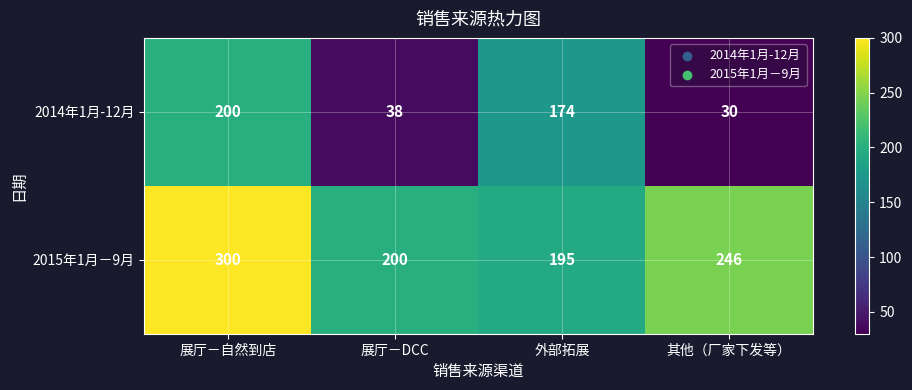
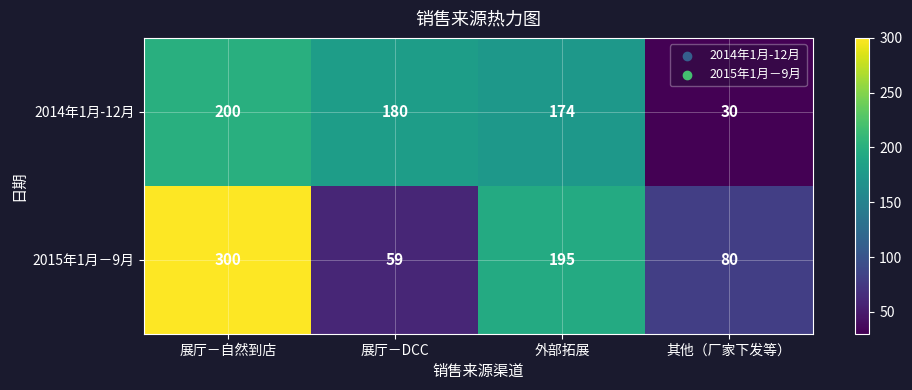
  {
    "2014年1月-12月": {
      "展厅－自然到店": 200,
-     "展厅－DCC": 38,
+     "展厅－DCC": 180,
      "外部拓展": 174,
      "其他（厂家下发等）": 30
    },
    "2015年1月－9月": {
      "展厅－自然到店": 300,
-     "展厅－DCC": 200,
+     "展厅－DCC": 59,
      "外部拓展": 195,
-     "其他（厂家下发等）": 246
+     "其他（厂家下发等）": 80
    }
  }
